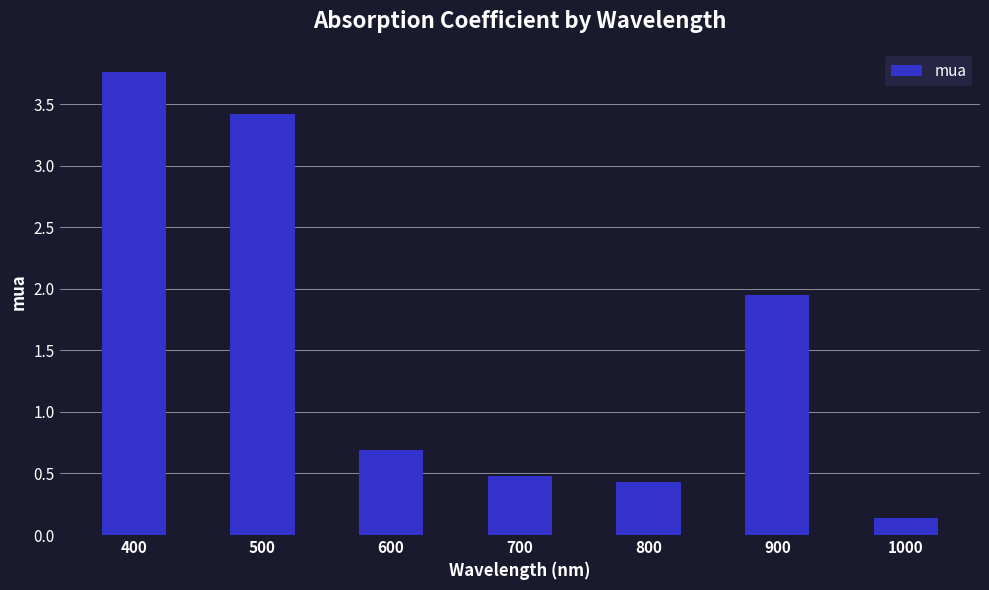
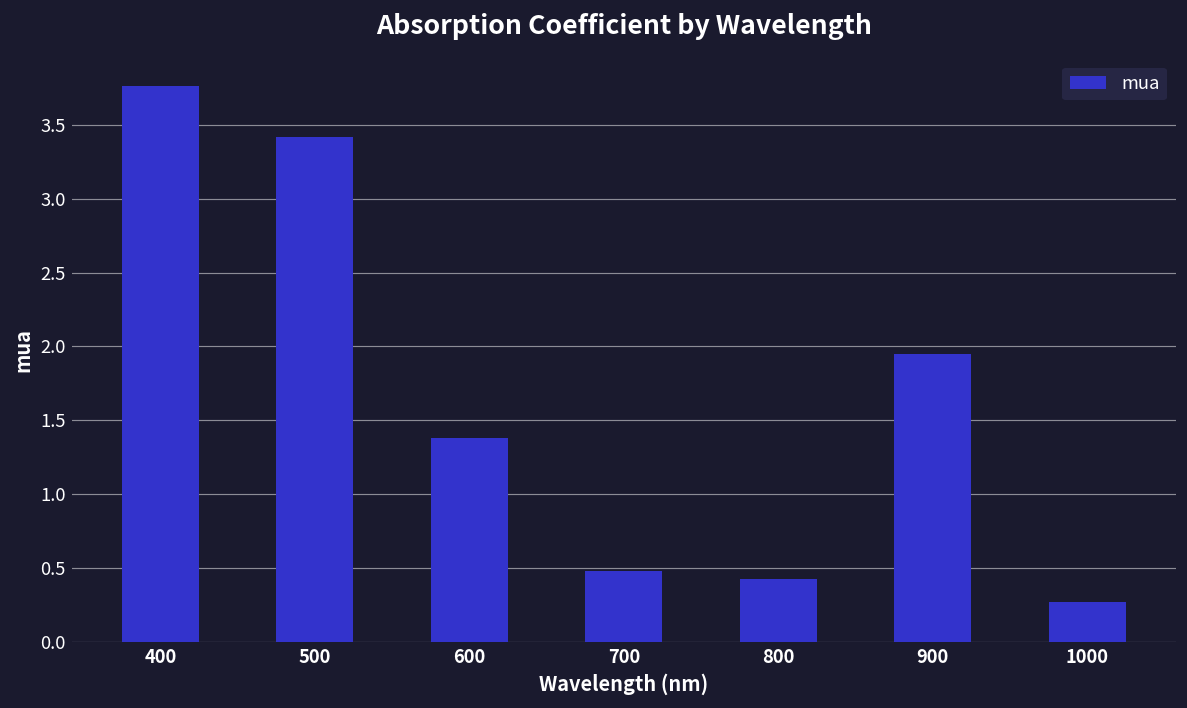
  {
    "400": 3.76,
    "500": 3.42,
-   "600": 0.69,
+   "600": 1.38,
    "700": 0.48,
    "800": 0.43,
    "900": 1.95,
-   "1000": 0.14
+   "1000": 0.27
  }
